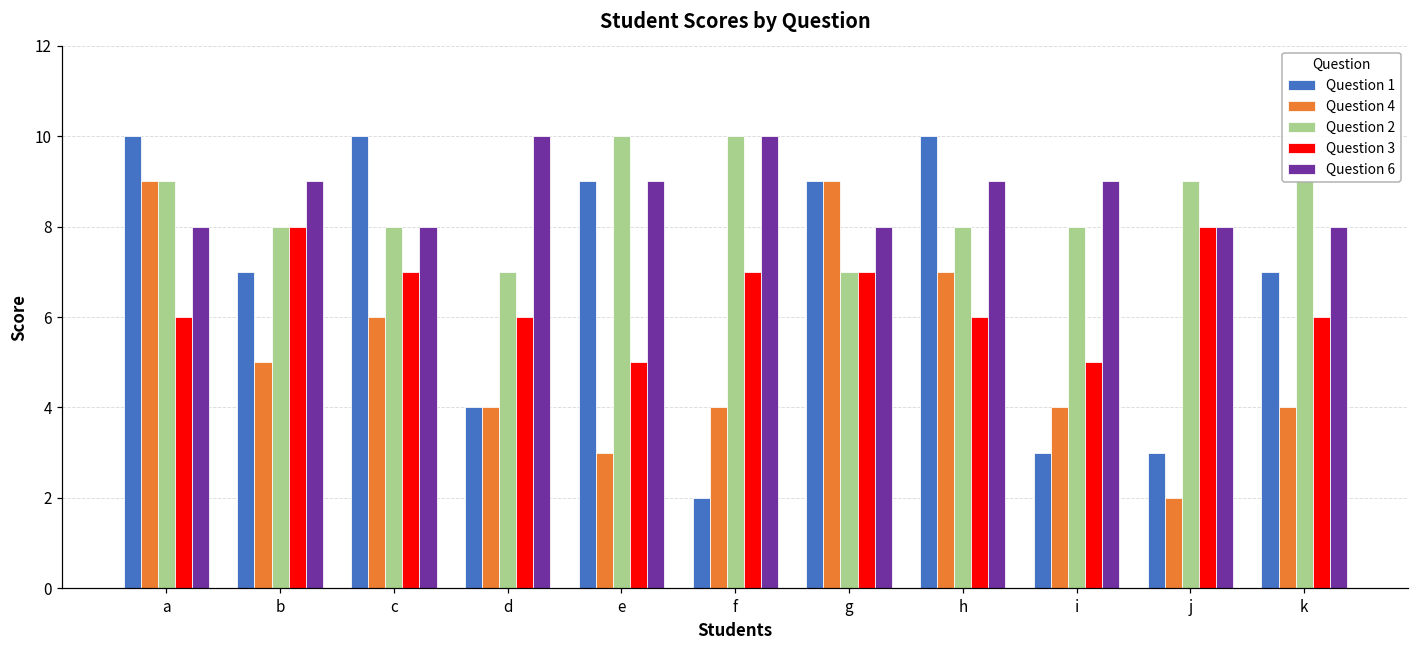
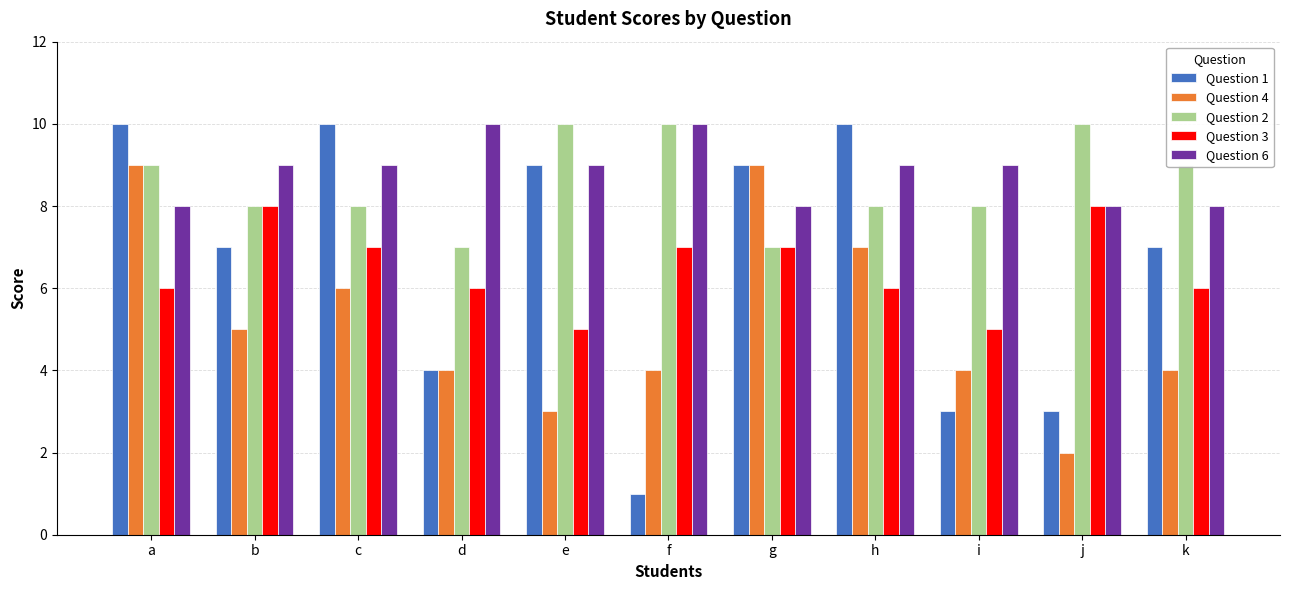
  {
    "Question 1": {
      "a": 10,
      "b": 7,
      "c": 10,
      "d": 4,
      "e": 9,
-     "f": 2,
+     "f": 1,
      "g": 9,
      "h": 10,
      "i": 3,
      "j": 3,
      "k": 7
    },
    "Question 4": {
      "a": 9,
      "b": 5,
      "c": 6,
      "d": 4,
      "e": 3,
      "f": 4,
      "g": 9,
      "h": 7,
      "i": 4,
      "j": 2,
      "k": 4
    },
    "Question 2": {
      "a": 9,
      "b": 8,
      "c": 8,
      "d": 7,
      "e": 10,
      "f": 10,
      "g": 7,
      "h": 8,
      "i": 8,
-     "j": 9
+     "j": 10
    },
    "Question 3": {
      "a": 6,
      "b": 8,
      "c": 7,
      "d": 6,
      "e": 5,
      "f": 7,
      "g": 7,
      "h": 6,
      "i": 5,
      "j": 8,
      "k": 6
    },
    "Question 6": {
      "a": 8,
      "b": 9,
-     "c": 8,
+     "c": 9,
      "d": 10,
      "e": 9,
      "f": 10,
      "g": 8,
      "h": 9,
      "i": 9,
      "j": 8,
      "k": 8
    }
  }
